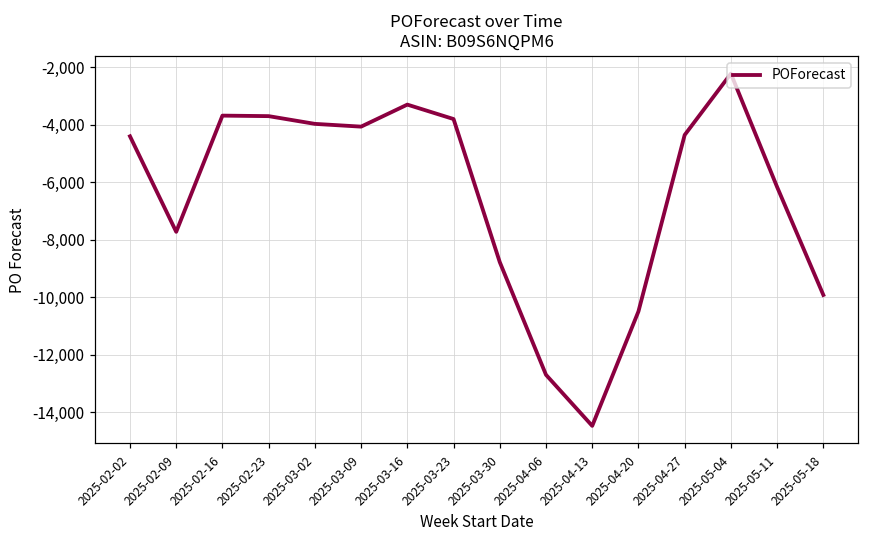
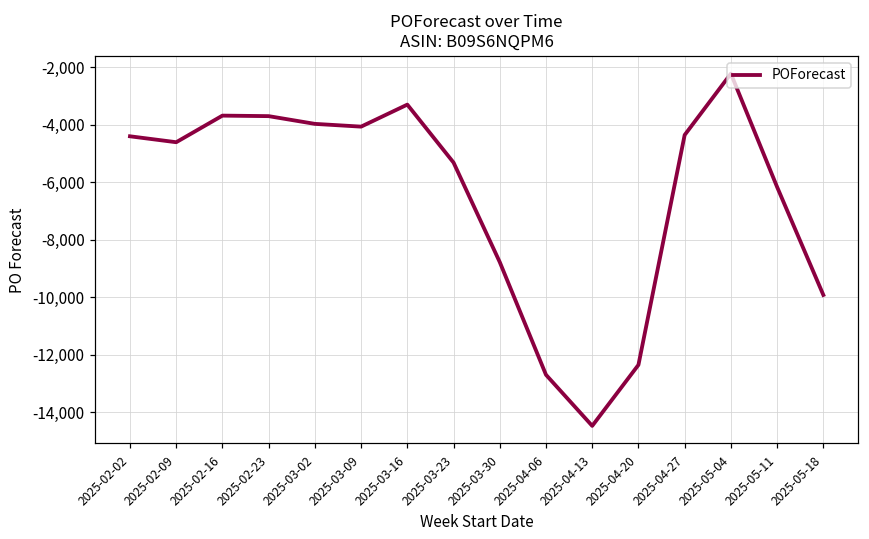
  {
    "2025-02-02": "-4,400",
-   "2025-02-09": "-7,700",
+   "2025-02-09": "-4,600",
    "2025-02-16": "-3,700",
    "2025-02-23": "-3,700",
    "2025-03-02": "-4,000",
    "2025-03-09": "-4,100",
    "2025-03-16": "-3,300",
-   "2025-03-23": "-3,800",
+   "2025-03-23": "-5,300",
    "2025-03-30": "-8,800",
    "2025-04-06": "-12,700",
    "2025-04-13": "-14,500",
-   "2025-04-20": "-10,500",
+   "2025-04-20": "-12,300",
    "2025-04-27": "-4,400",
    "2025-05-11": "-6,200",
    "2025-05-18": "-9,900"
  }
